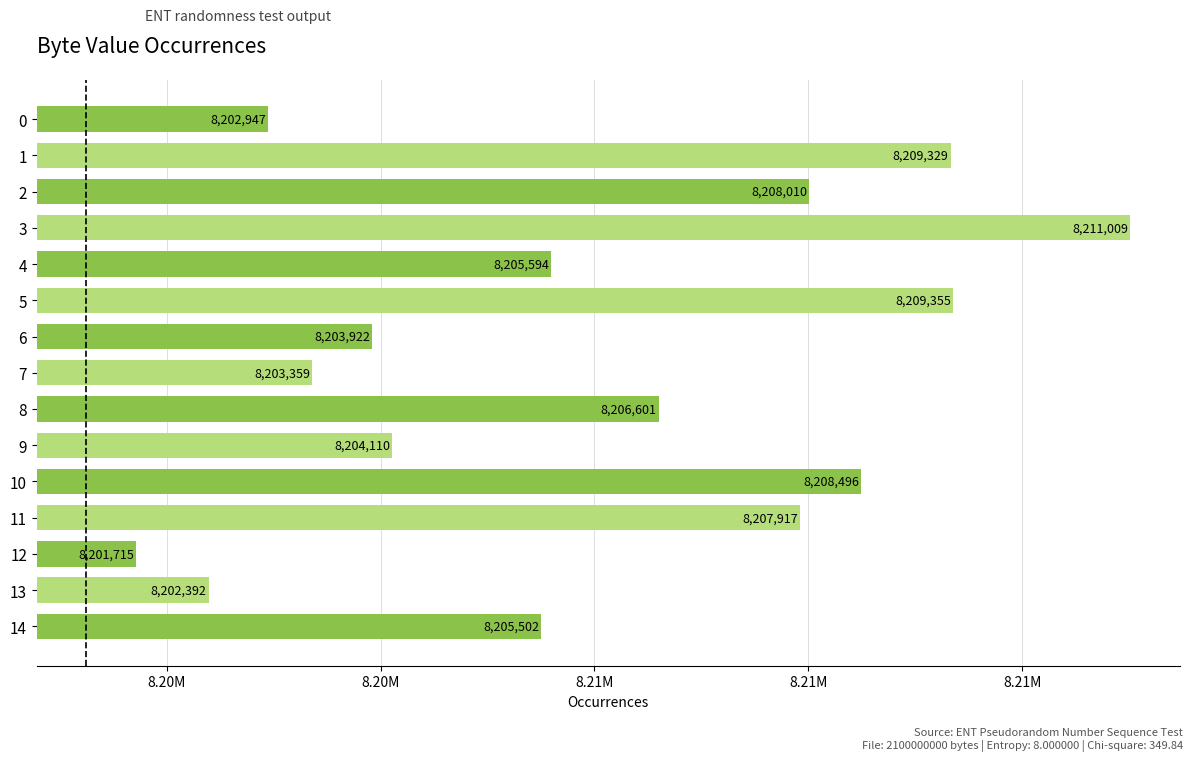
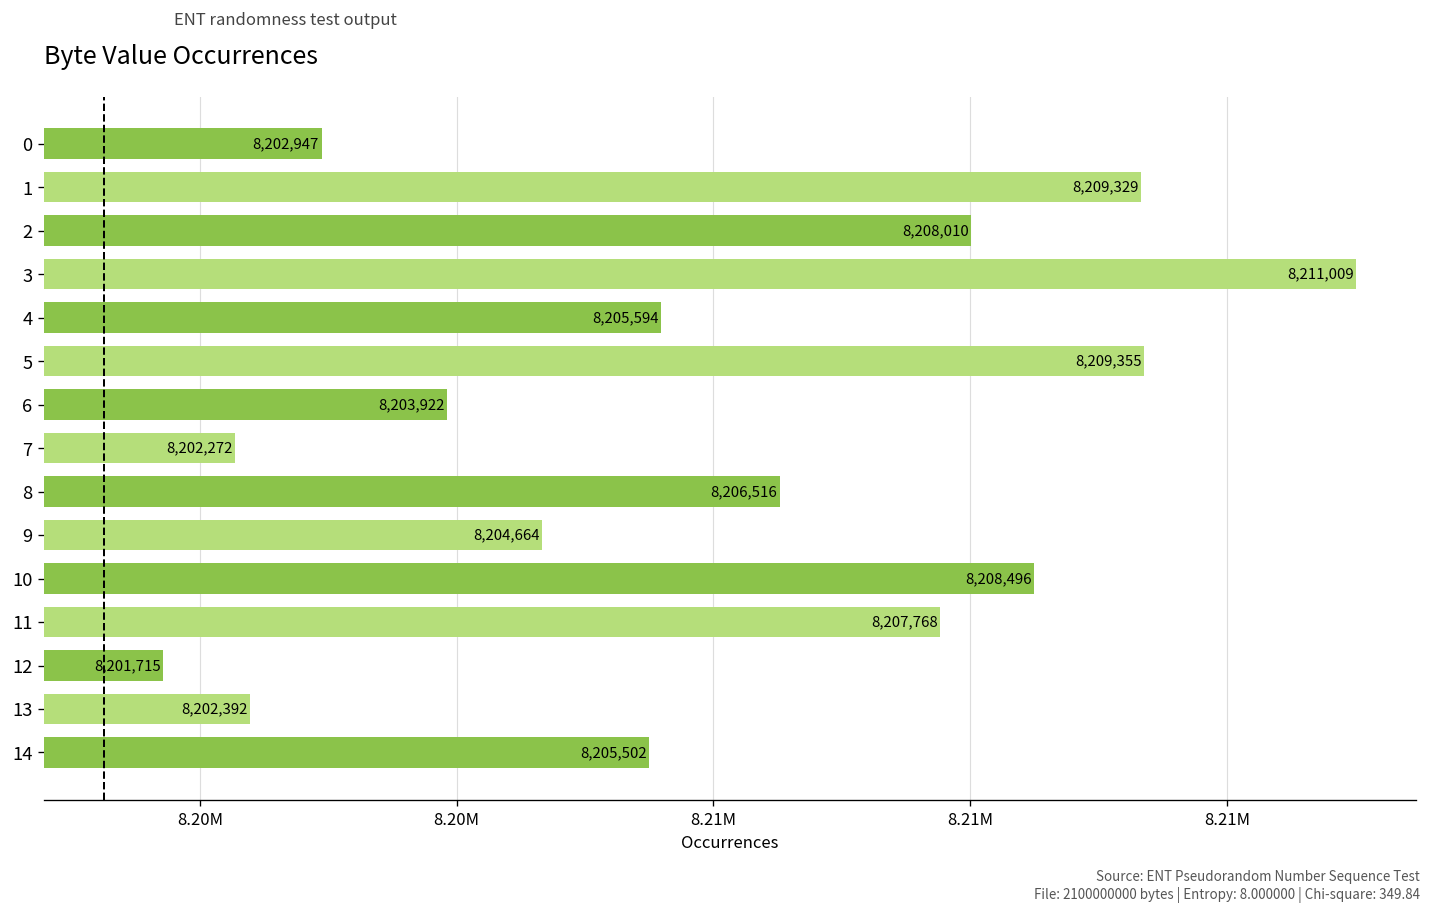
  {
    "0": "8,202,947",
    "1": "8,209,329",
    "2": "8,208,010",
    "3": "8,211,009",
    "4": "8,205,594",
    "5": "8,209,355",
    "6": "8,203,922",
-   "7": "8,203,359",
-   "8": "8,206,601",
-   "9": "8,204,110",
+   "7": "8,202,272",
+   "8": "8,206,516",
+   "9": "8,204,664",
    "10": "8,208,496",
-   "11": "8,207,917",
+   "11": "8,207,768",
    "12": "8,201,715",
    "13": "8,202,392",
    "14": "8,205,502"
  }
